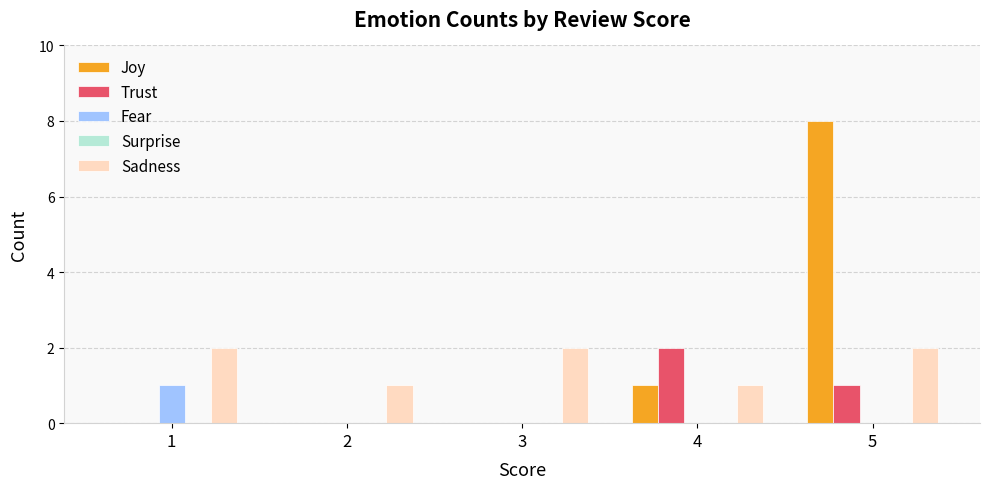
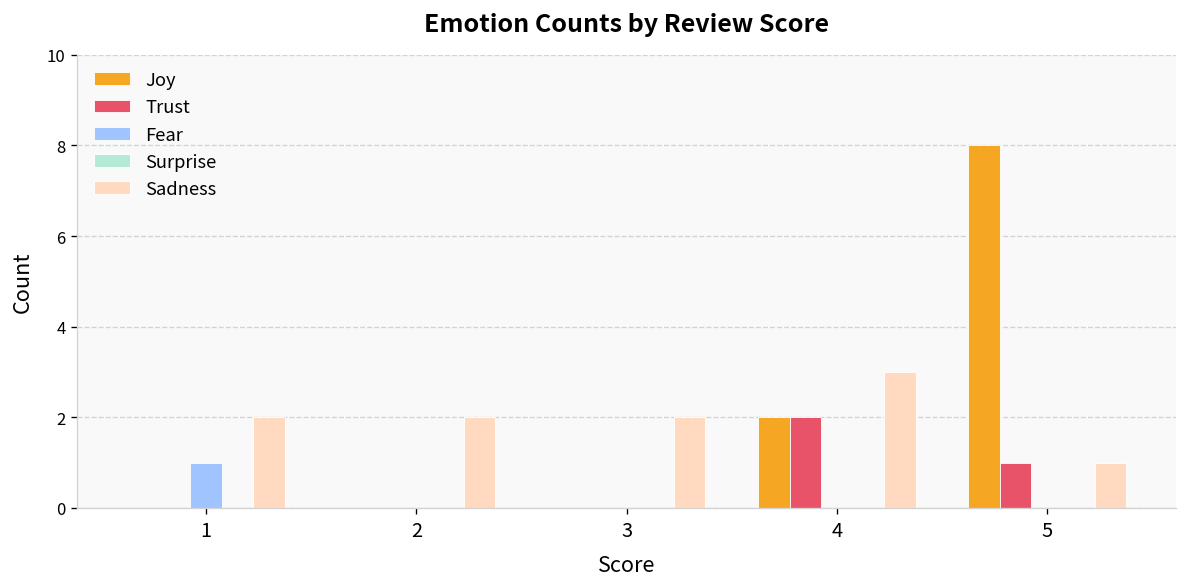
  {
    "Joy": {
      "1": 0,
      "2": 0,
      "3": 0,
-     "4": 1,
+     "4": 2,
      "5": 8
    },
    "Trust": {
      "1": 0,
      "2": 0,
      "3": 0,
      "4": 2,
      "5": 1
    },
    "Sadness": {
      "1": 2,
-     "2": 1,
+     "2": 2,
      "3": 2,
-     "4": 1,
-     "5": 2
+     "4": 3,
+     "5": 1
    }
  }
